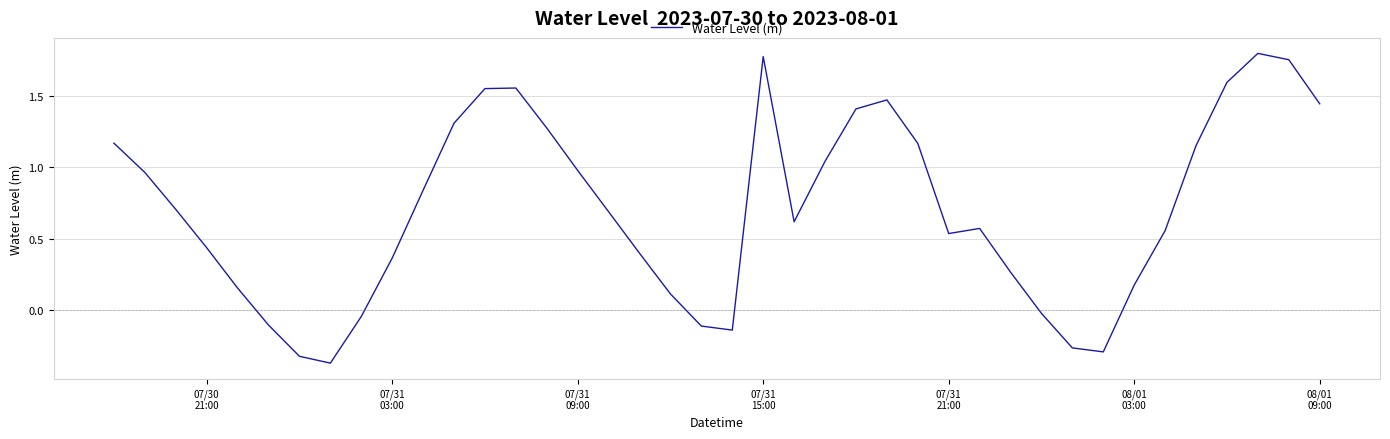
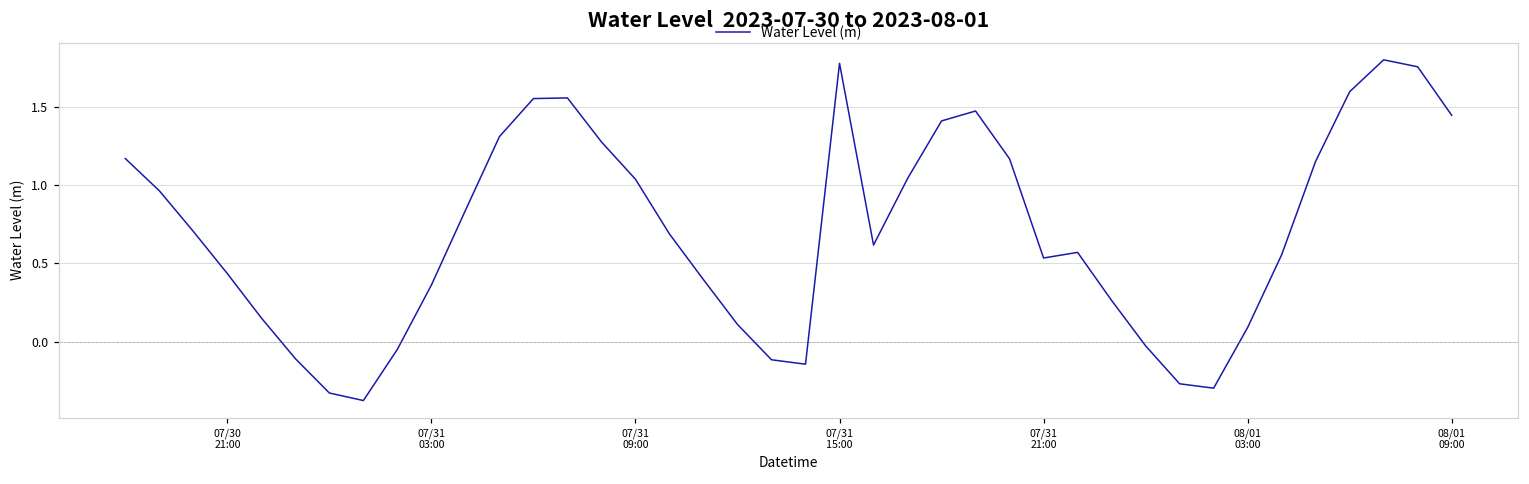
  {
    "07/30 21:00": 0.44,
    "07/31 03:00": 0.36,
-   "07/31 09:00": 0.98,
+   "07/31 09:00": 1.04,
    "07/31 15:00": 1.78,
    "07/31 21:00": 0.54,
-   "08/01 03:00": 0.17,
+   "08/01 03:00": 0.09,
    "08/01 09:00": 1.44
  }
